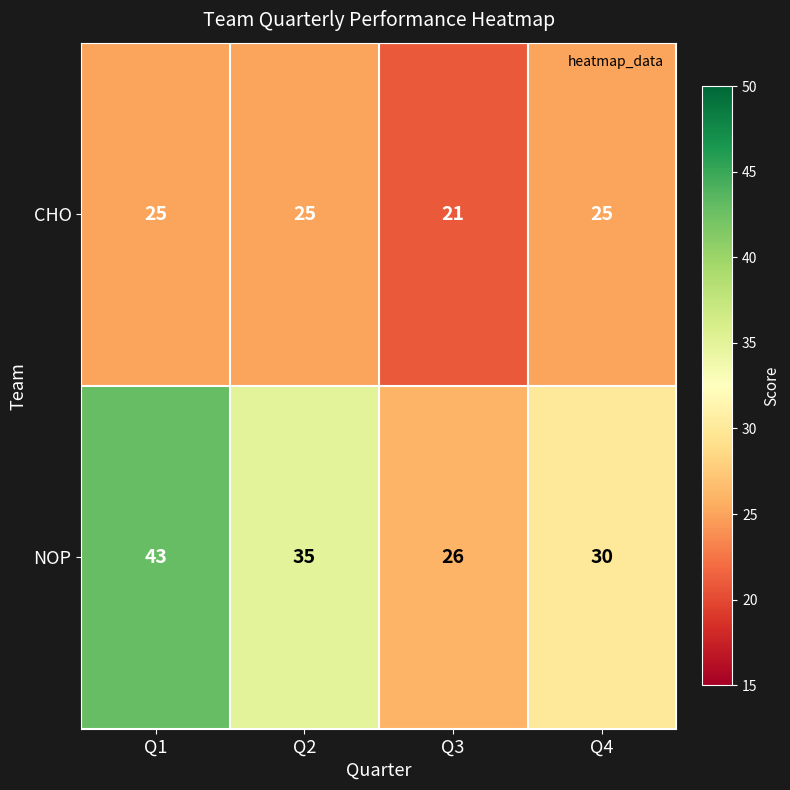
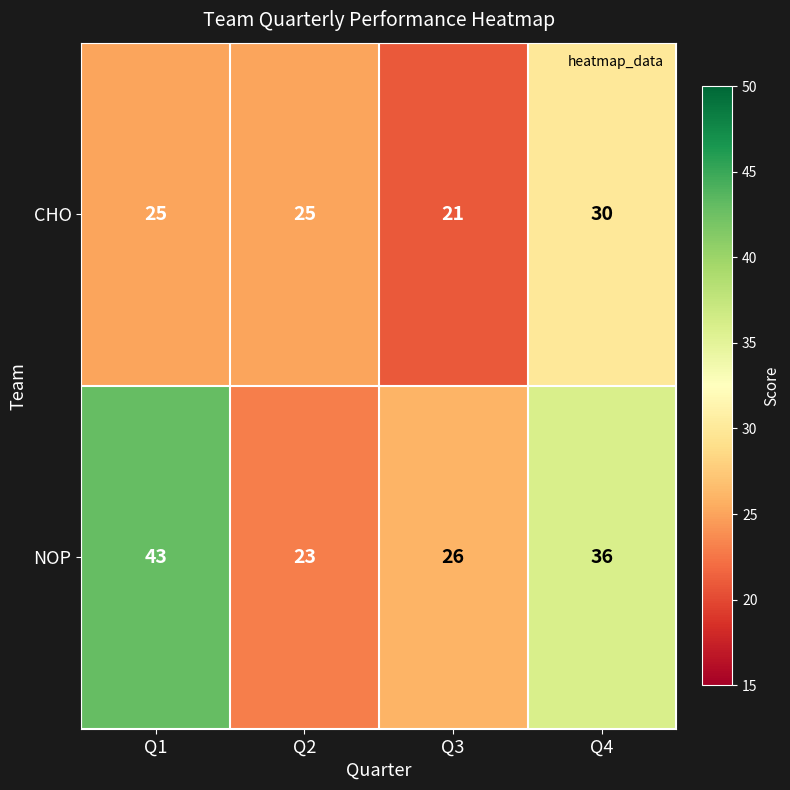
  {
    "CHO": {
      "Q1": 25,
      "Q2": 25,
      "Q3": 21,
-     "Q4": 25
+     "Q4": 30
    },
    "NOP": {
      "Q1": 43,
-     "Q2": 35,
+     "Q2": 23,
      "Q3": 26,
-     "Q4": 30
+     "Q4": 36
    }
  }
